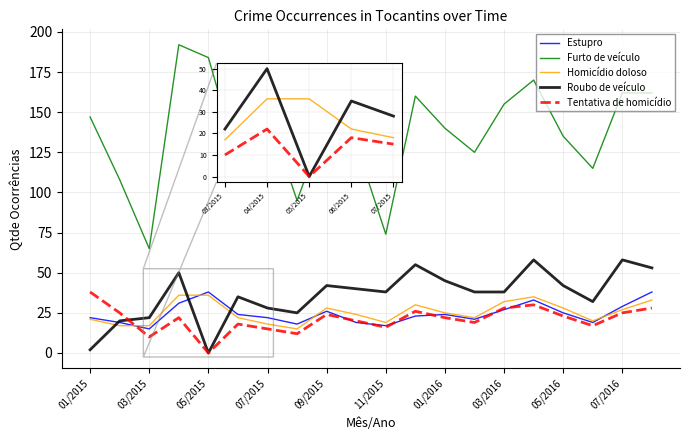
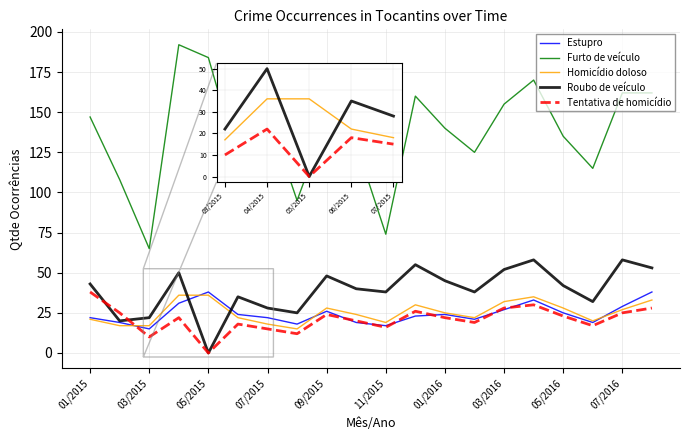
  {
    "Estupro": {
      "03/2015": 15,
      "05/2015": 38,
      "07/2015": 22,
      "09/2015": 26,
      "05/2016": 25,
      "07/2016": 29
    },
    "Furto de veículo": {
      "01/2015": 147,
      "03/2015": 65,
      "05/2015": 184,
      "07/2015": 149,
      "09/2015": 145,
      "11/2015": 74,
      "01/2016": 140,
      "03/2016": 155,
      "05/2016": 135
    },
    "Homicídio doloso": {
      "03/2015": 17,
      "05/2015": 36,
      "07/2015": 18,
      "09/2015": 28,
      "11/2015": 19,
      "03/2016": 32,
      "05/2016": 28,
      "07/2016": 27
    },
    "Roubo de veículo": {
-     "01/2015": 2,
+     "01/2015": 43,
      "03/2015": 22,
      "07/2015": 28,
-     "09/2015": 42,
+     "09/2015": 48,
      "11/2015": 38,
      "01/2016": 45,
-     "03/2016": 38,
+     "03/2016": 52,
      "05/2016": 42,
      "07/2016": 58
    },
    "Tentativa de homicídio": {
      "01/2015": 38,
      "03/2015": 10,
      "07/2015": 15,
      "09/2015": 24,
      "01/2016": 22,
      "05/2016": 23,
      "07/2016": 25
    }
  }
